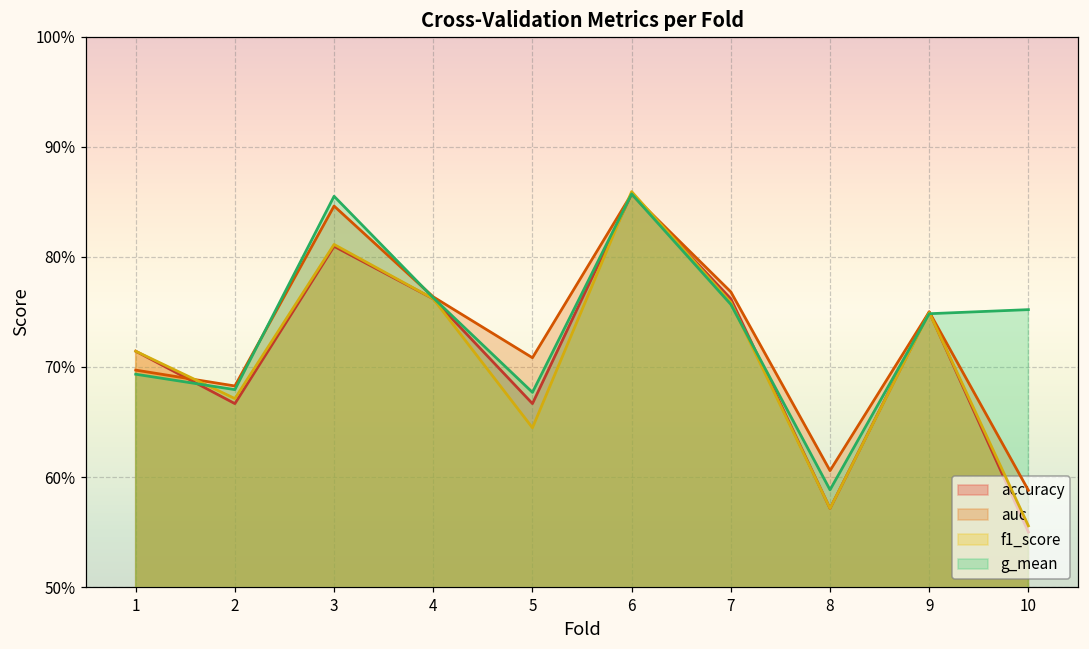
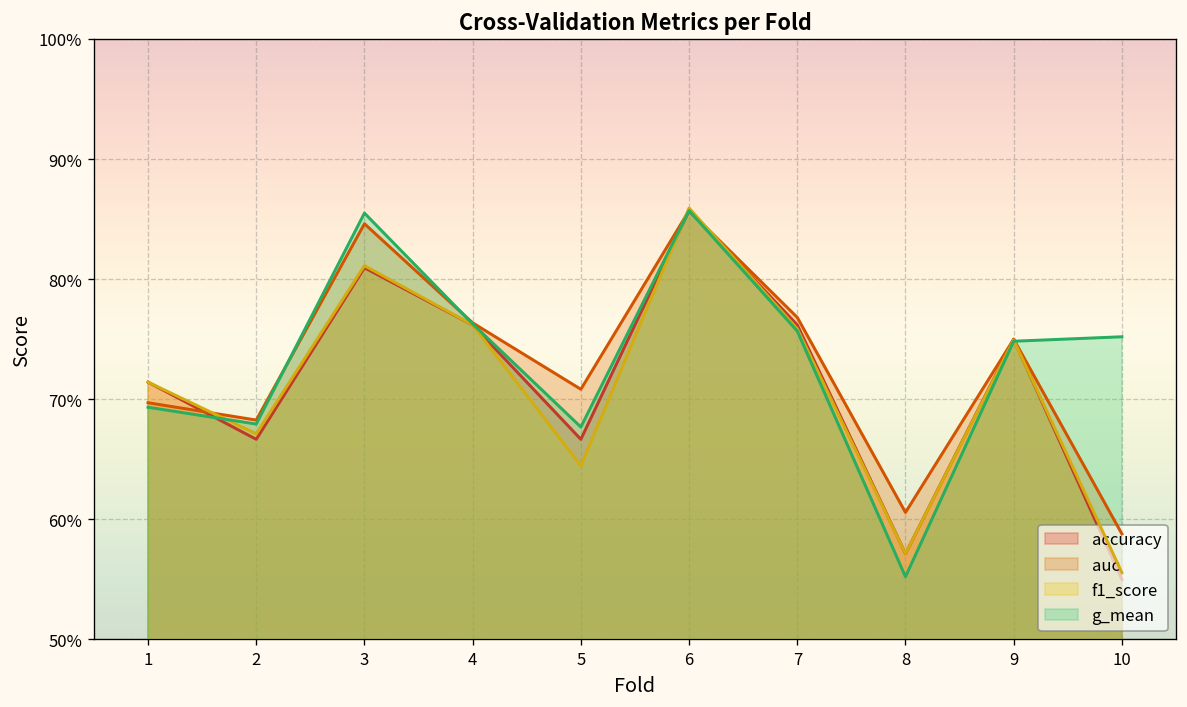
  {
    "g_mean": {
      "1": "69.3%",
      "2": "67.9%",
      "3": "85.5%",
      "5": "67.7%",
-     "8": "58.8%",
+     "8": "55.2%",
      "10": "75.2%"
    }
  }
